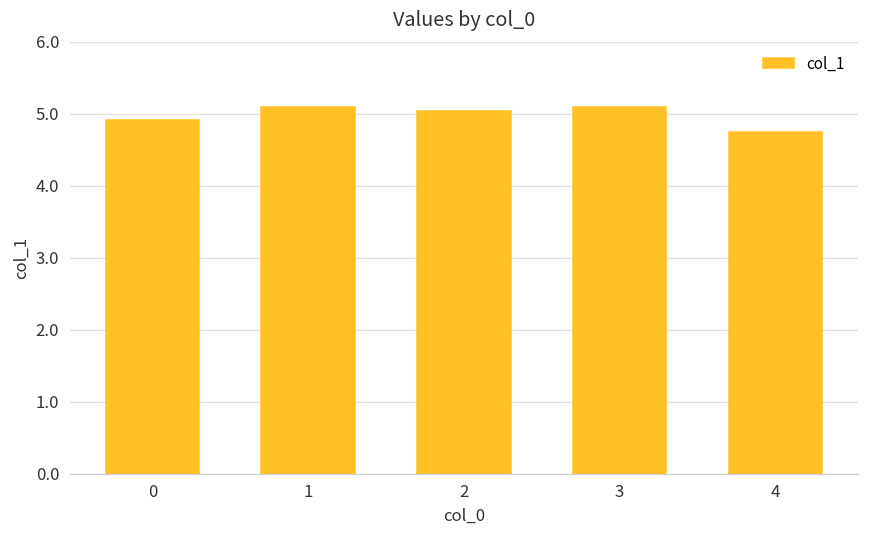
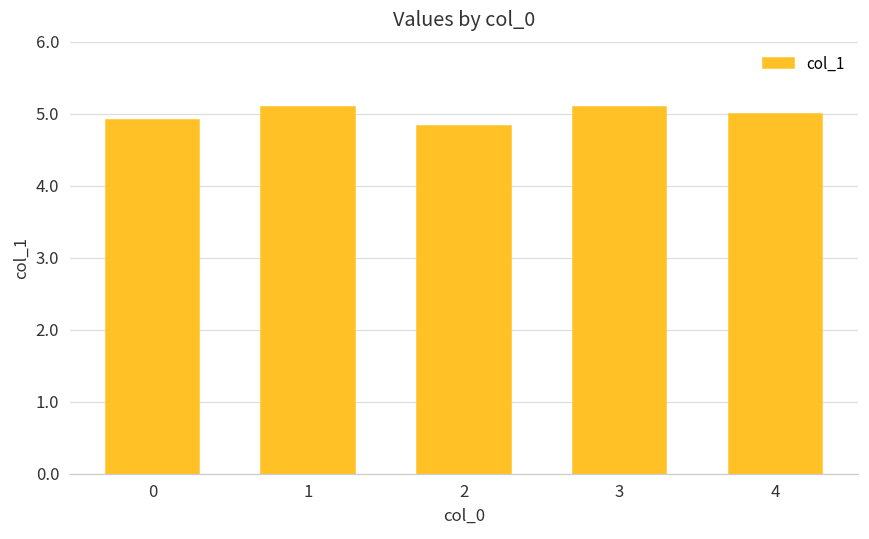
  {
    "0": 4.9,
    "1": 5.1,
-   "2": 5.0,
+   "2": 4.8,
    "3": 5.1,
-   "4": 4.8
+   "4": 5.0
  }
